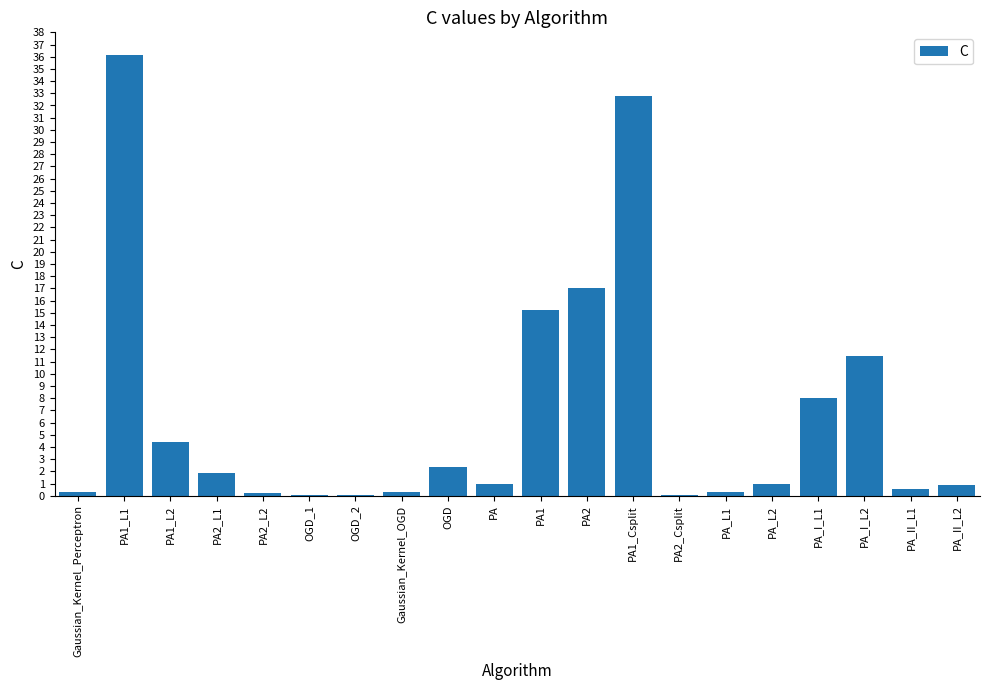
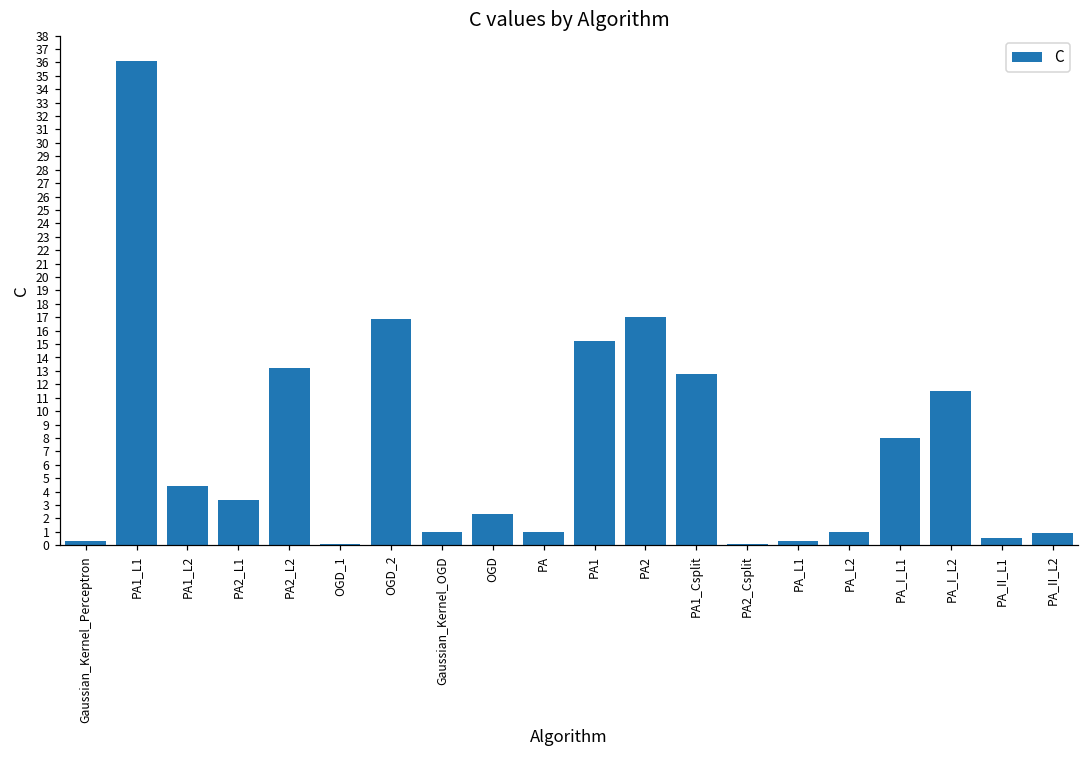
  {
    "Gaussian_Kernel_Perceptron": 0.3,
    "PA1_L1": 36.1,
    "PA1_L2": 4.4,
-   "PA2_L1": 1.8,
-   "PA2_L2": 0.2,
-   "OGD_2": 0.1,
-   "Gaussian_Kernel_OGD": 0.3,
+   "PA2_L1": 3.4,
+   "PA2_L2": 13.2,
+   "OGD_2": 16.9,
+   "Gaussian_Kernel_OGD": 1.0,
    "OGD": 2.3,
    "PA": 1.0,
    "PA1": 15.3,
    "PA2": 17.0,
-   "PA1_Csplit": 32.7,
+   "PA1_Csplit": 12.8,
    "PA_L1": 0.3,
    "PA_L2": 1.0,
    "PA_I_L1": 8.0,
    "PA_I_L2": 11.5,
    "PA_II_L1": 0.6,
    "PA_II_L2": 0.9
  }
